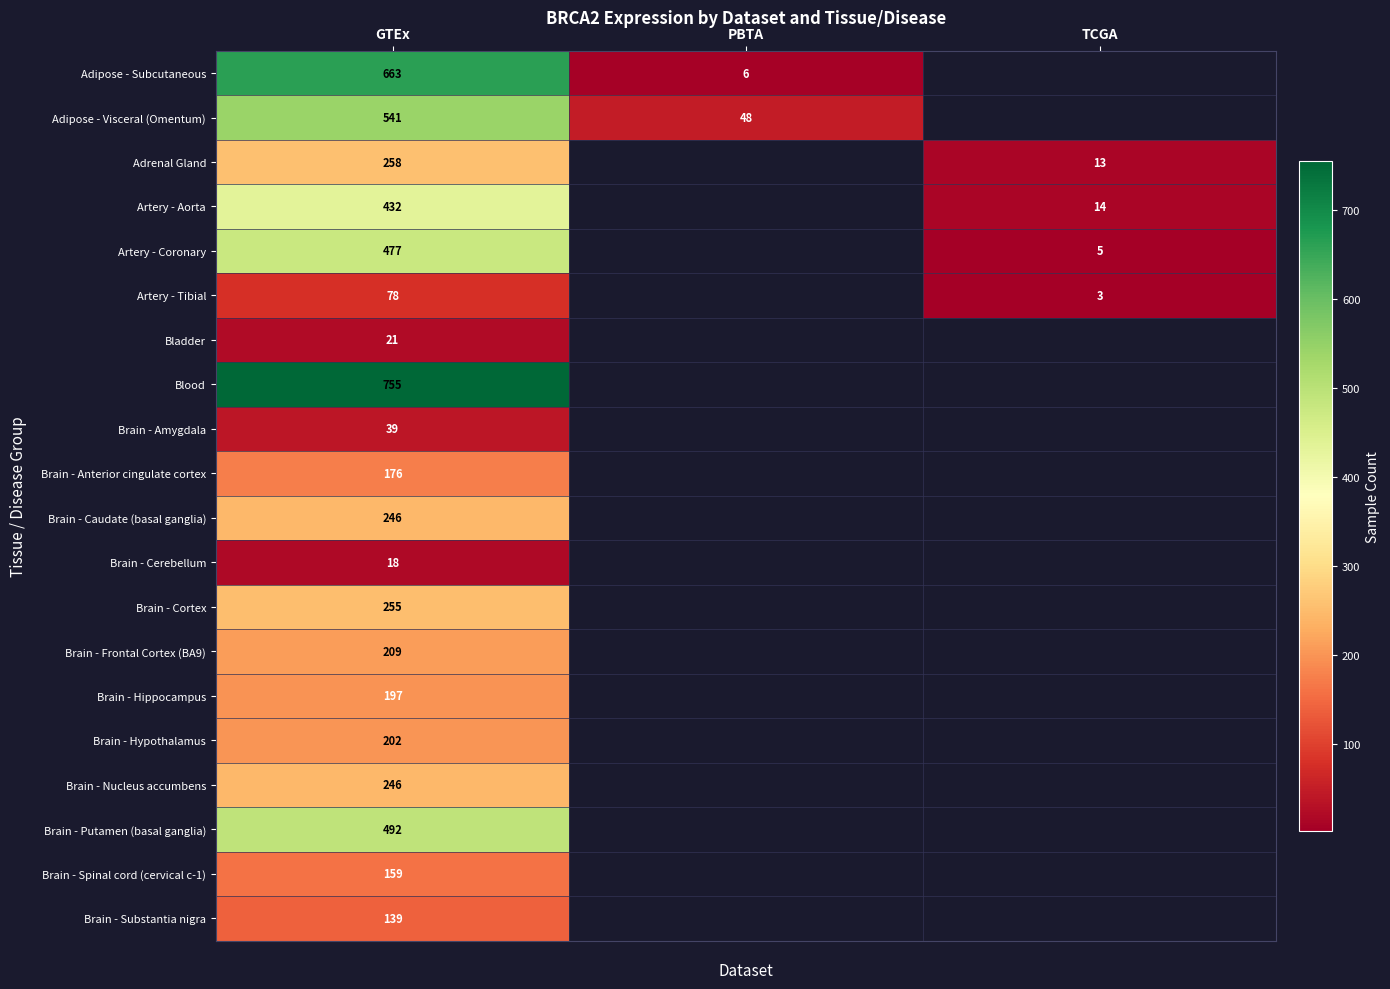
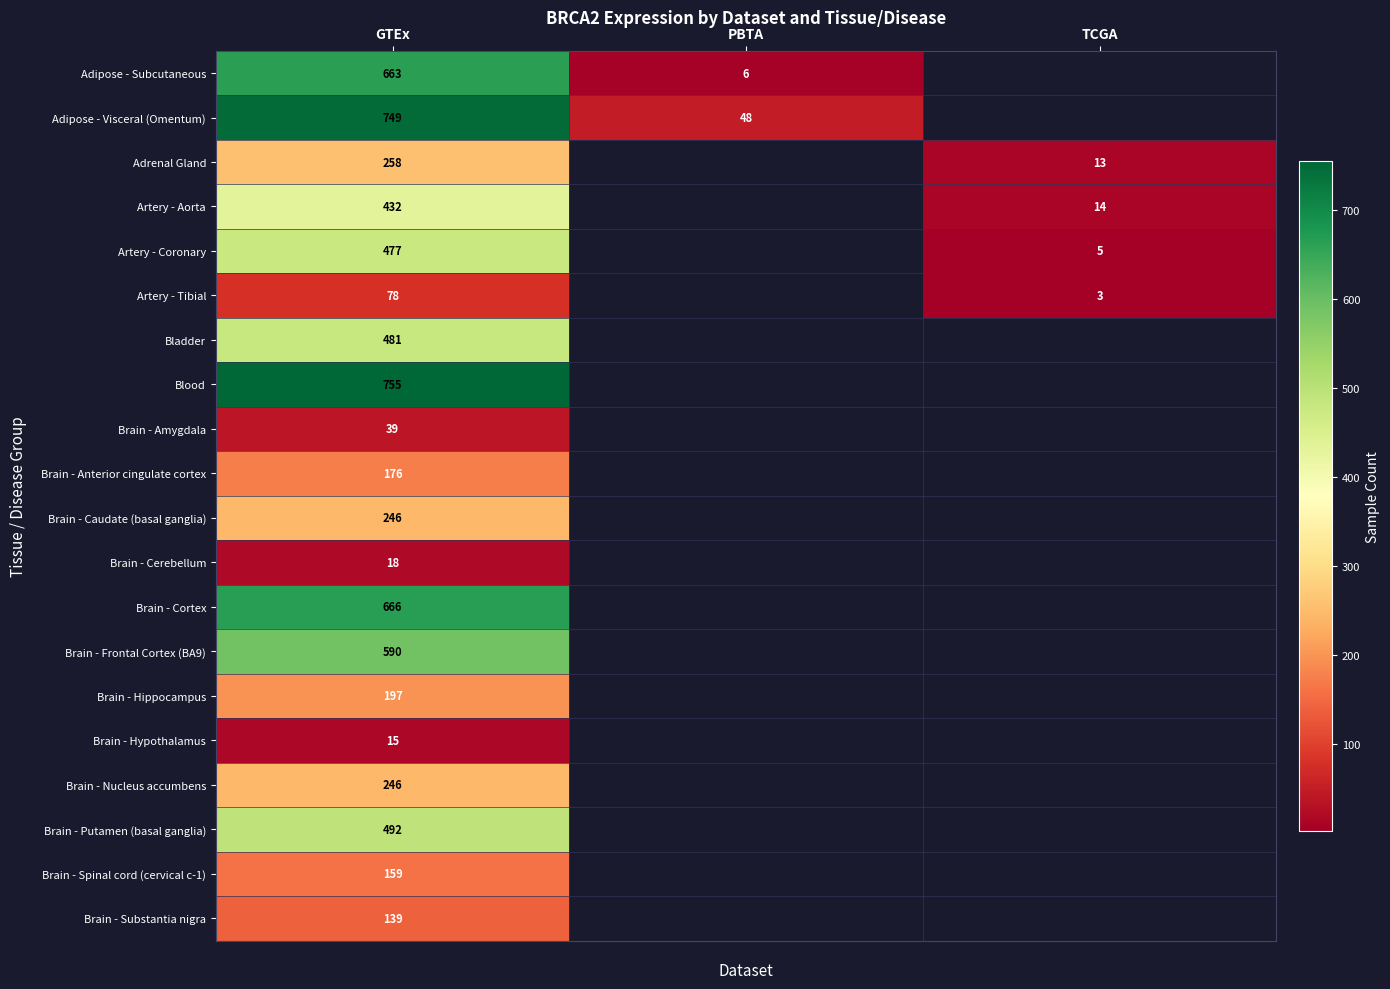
  {
    "Adipose - Subcutaneous": {
      "GTEx": 663,
      "PBTA": 6
    },
    "Adipose - Visceral (Omentum)": {
-     "GTEx": 541,
+     "GTEx": 749,
      "PBTA": 48
    },
    "Adrenal Gland": {
      "GTEx": 258,
      "TCGA": 13
    },
    "Artery - Aorta": {
      "GTEx": 432,
      "TCGA": 14
    },
    "Artery - Coronary": {
      "GTEx": 477,
      "TCGA": 5
    },
    "Artery - Tibial": {
      "GTEx": 78,
      "TCGA": 3
    },
    "Bladder": {
-     "GTEx": 21
+     "GTEx": 481
    },
    "Blood": {
      "GTEx": 755
    },
    "Brain - Amygdala": {
      "GTEx": 39
    },
    "Brain - Anterior cingulate cortex": {
      "GTEx": 176
    },
    "Brain - Caudate (basal ganglia)": {
      "GTEx": 246
    },
    "Brain - Cerebellum": {
      "GTEx": 18
    },
    "Brain - Cortex": {
-     "GTEx": 255
+     "GTEx": 666
    },
    "Brain - Frontal Cortex (BA9)": {
-     "GTEx": 209
+     "GTEx": 590
    },
    "Brain - Hippocampus": {
      "GTEx": 197
    },
    "Brain - Hypothalamus": {
-     "GTEx": 202
+     "GTEx": 15
    },
    "Brain - Nucleus accumbens": {
      "GTEx": 246
    },
    "Brain - Putamen (basal ganglia)": {
      "GTEx": 492
    },
    "Brain - Spinal cord (cervical c-1)": {
      "GTEx": 159
    },
    "Brain - Substantia nigra": {
      "GTEx": 139
    }
  }
